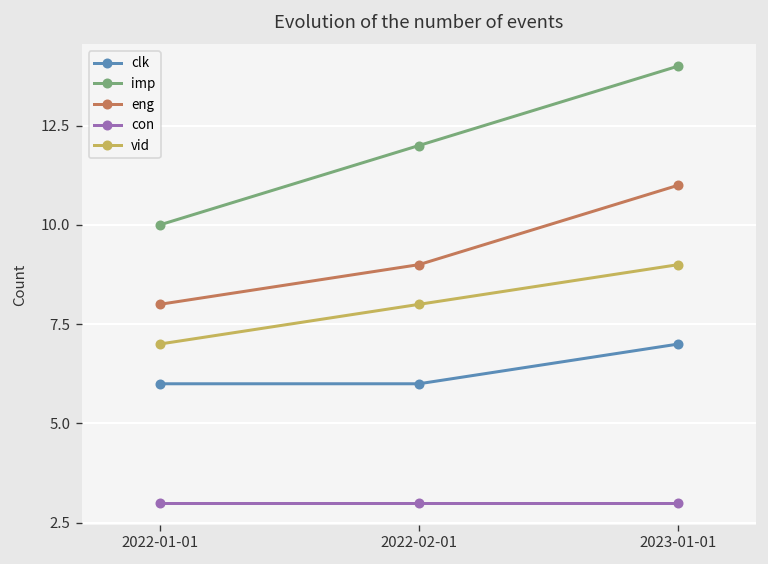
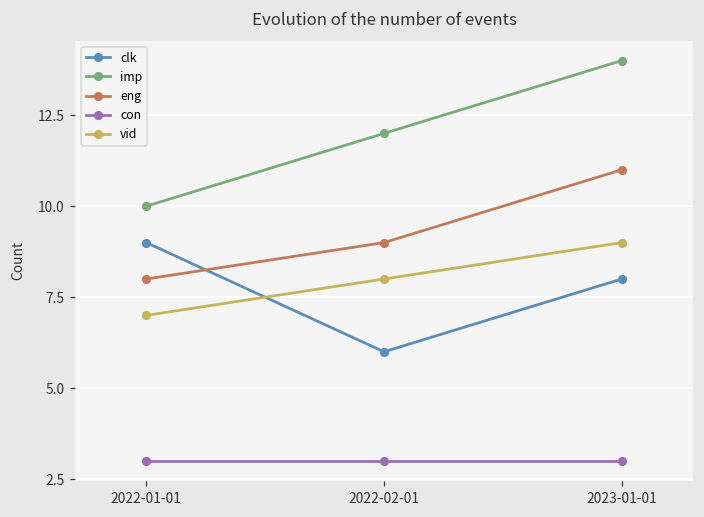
  {
    "clk": {
-     "2022-01-01": 6,
+     "2022-01-01": 9,
      "2022-02-01": 6,
-     "2023-01-01": 7
+     "2023-01-01": 8
    },
    "imp": {
      "2022-01-01": 10,
      "2022-02-01": 12,
      "2023-01-01": 14
    },
    "con": {
      "2022-01-01": 3,
      "2022-02-01": 3,
      "2023-01-01": 3
    }
  }
